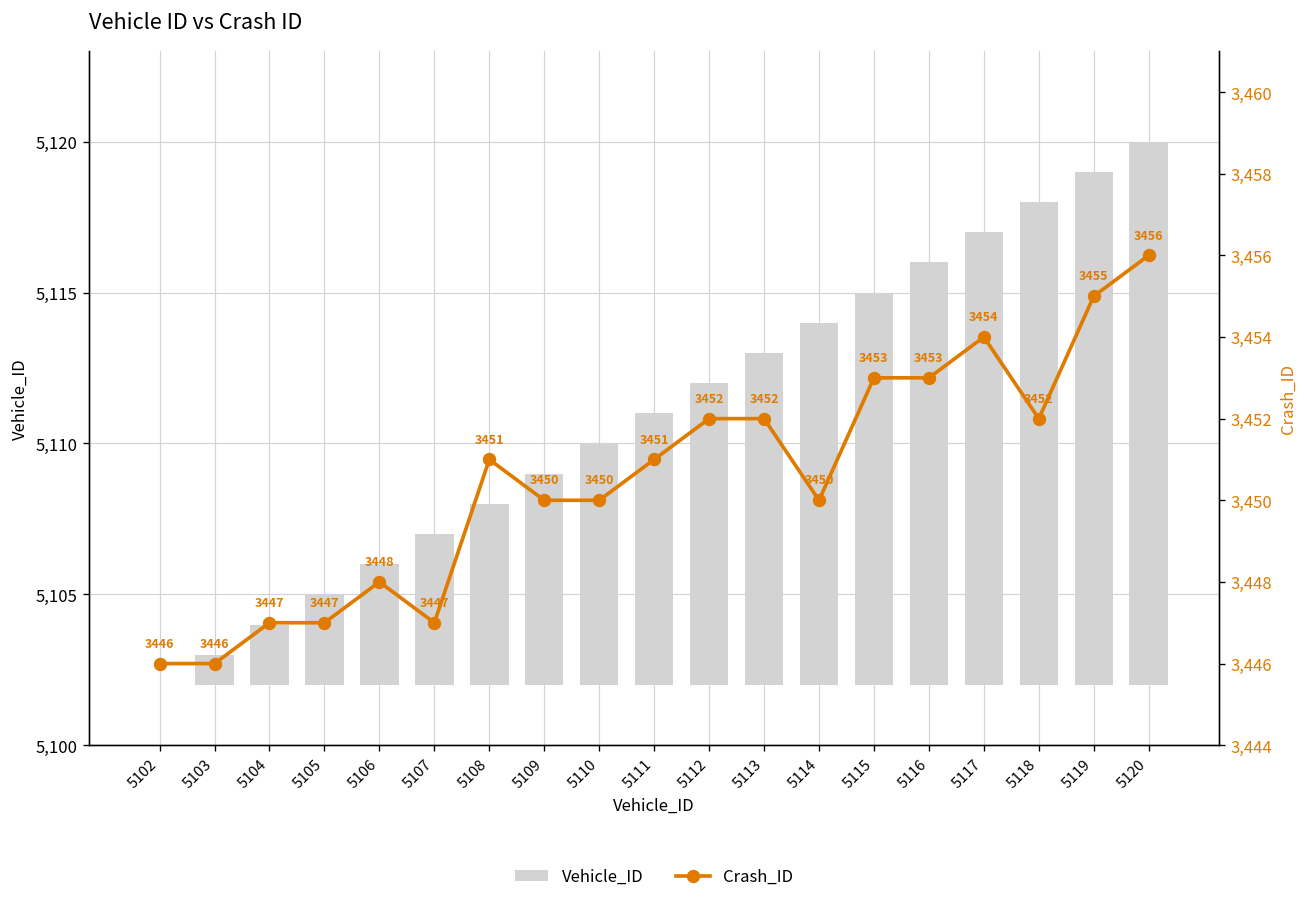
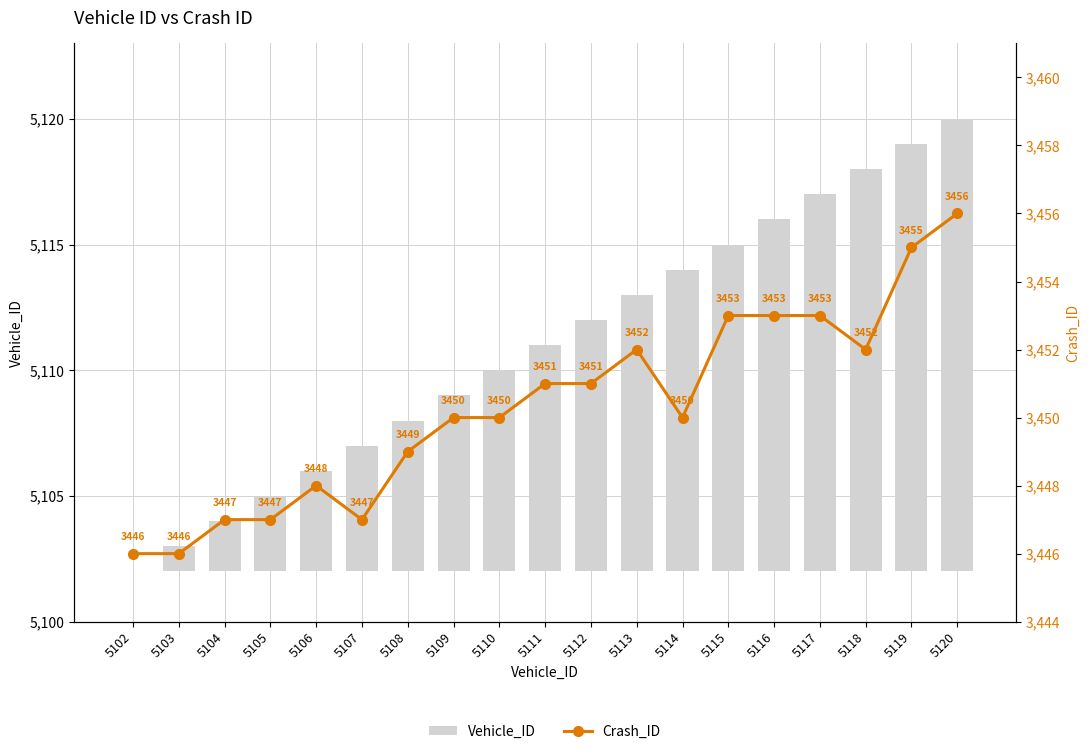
  {
    "Crash_ID": {
      "5102": 3446,
      "5103": 3446,
      "5104": 3447,
      "5105": 3447,
      "5106": 3448,
      "5107": 3447,
-     "5108": 3451,
+     "5108": 3449,
      "5109": 3450,
      "5110": 3450,
      "5111": 3451,
-     "5112": 3452,
+     "5112": 3451,
      "5113": 3452,
      "5114": 3450,
      "5115": 3453,
      "5116": 3453,
-     "5117": 3454,
+     "5117": 3453,
      "5118": 3452,
      "5119": 3455,
      "5120": 3456
    }
  }
